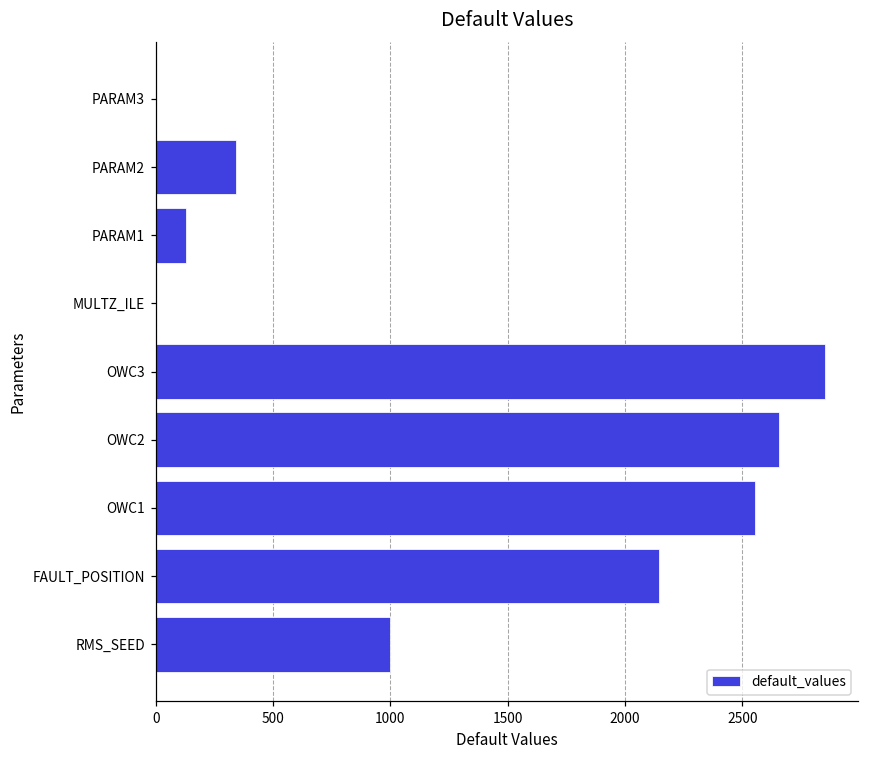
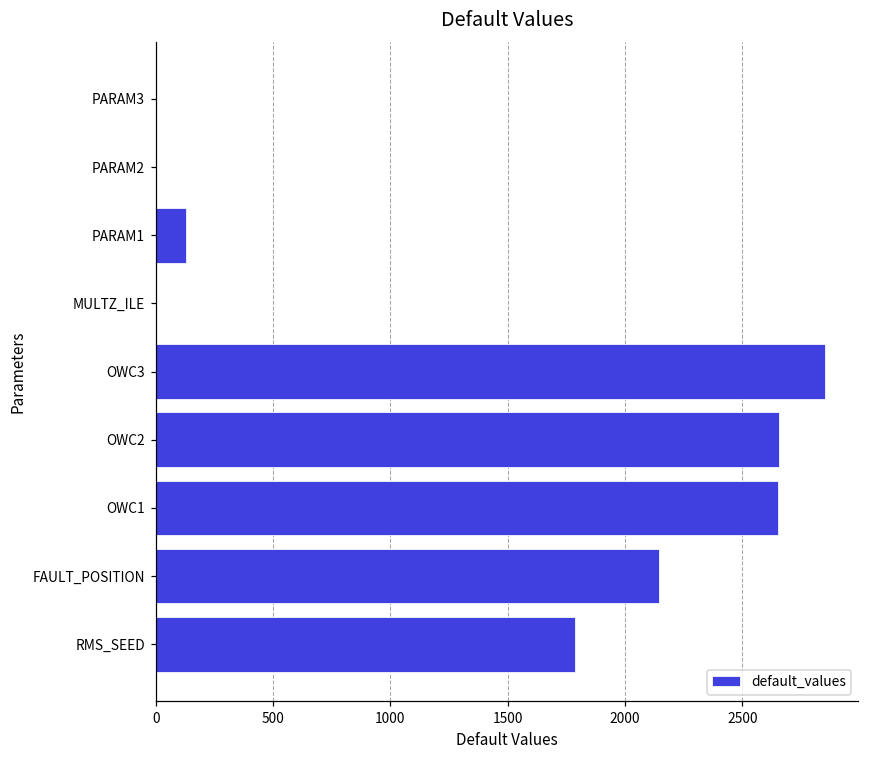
  {
    "PARAM3": 0,
-   "PARAM2": 340,
+   "PARAM2": 0,
    "PARAM1": 130,
    "OWC3": 2850,
    "OWC2": 2660,
-   "OWC1": 2560,
+   "OWC1": 2650,
    "FAULT_POSITION": 2150,
-   "RMS_SEED": 1000
+   "RMS_SEED": 1790
  }
